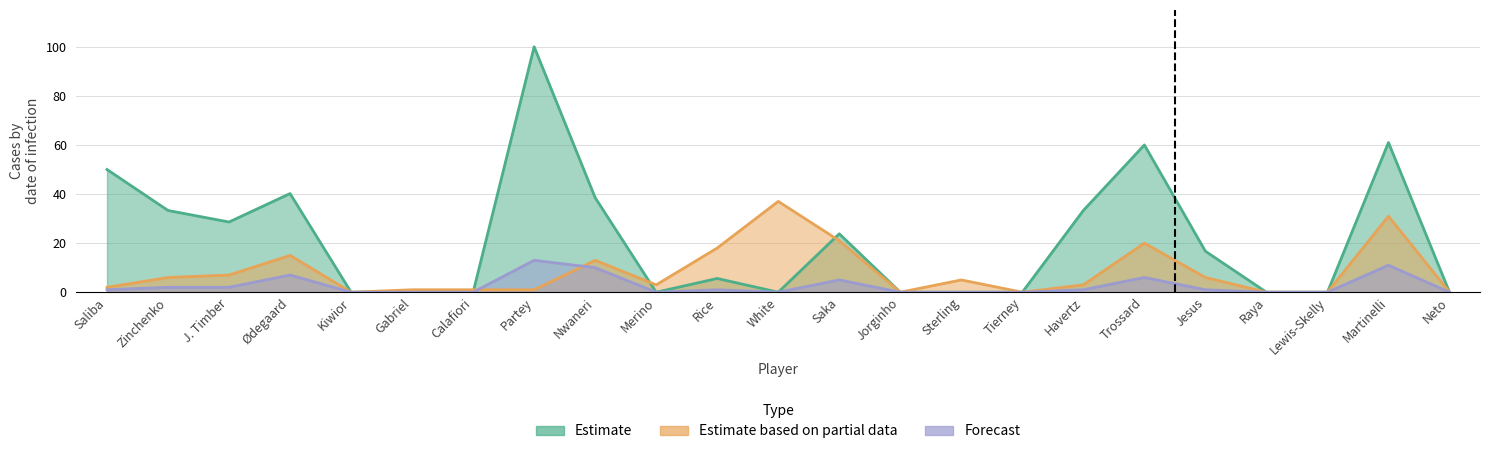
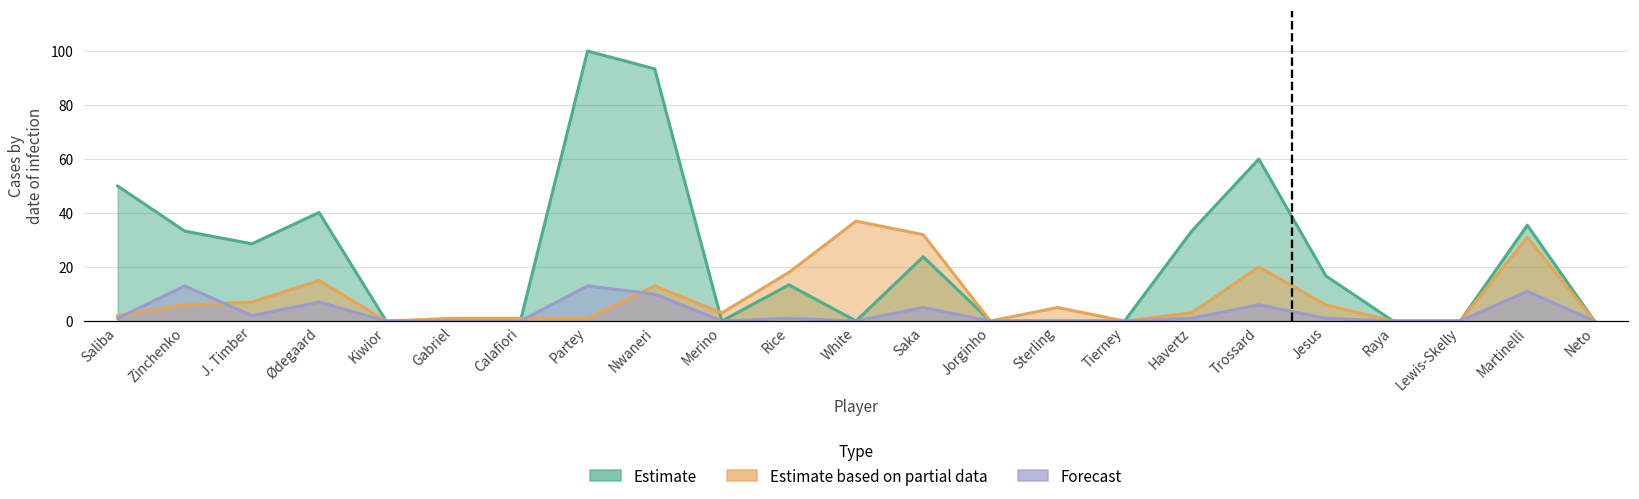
  {
    "Estimate": {
      "Saliba": 50,
      "Zinchenko": 33,
      "J. Timber": 29,
      "Ødegaard": 40,
      "Partey": 100,
-     "Nwaneri": 39,
-     "Rice": 6,
+     "Nwaneri": 93,
+     "Rice": 13,
      "Saka": 24,
      "Havertz": 33,
      "Trossard": 60,
      "Jesus": 17,
-     "Martinelli": 61
+     "Martinelli": 36
    },
    "Estimate based on partial data": {
      "Zinchenko": 6,
      "J. Timber": 7,
      "Ødegaard": 15,
      "Partey": 1,
      "Nwaneri": 13,
      "Merino": 3,
      "Rice": 18,
      "White": 37,
-     "Saka": 21,
+     "Saka": 32,
      "Sterling": 5,
      "Havertz": 3,
      "Trossard": 20,
      "Jesus": 6,
      "Martinelli": 31
    },
    "Forecast": {
-     "Zinchenko": 2,
+     "Zinchenko": 13,
      "J. Timber": 2,
      "Ødegaard": 7,
      "Partey": 13,
      "Nwaneri": 10,
      "Rice": 1,
      "Saka": 5,
      "Havertz": 1,
      "Trossard": 6,
      "Jesus": 1,
      "Martinelli": 11
    }
  }
